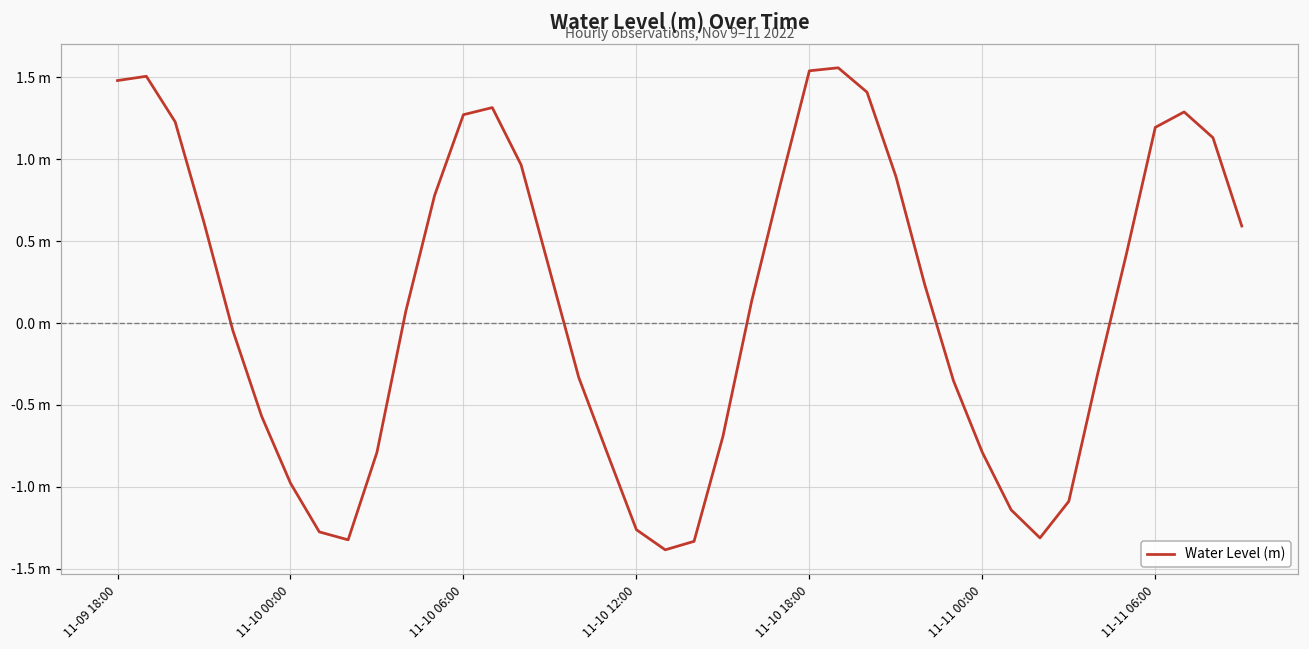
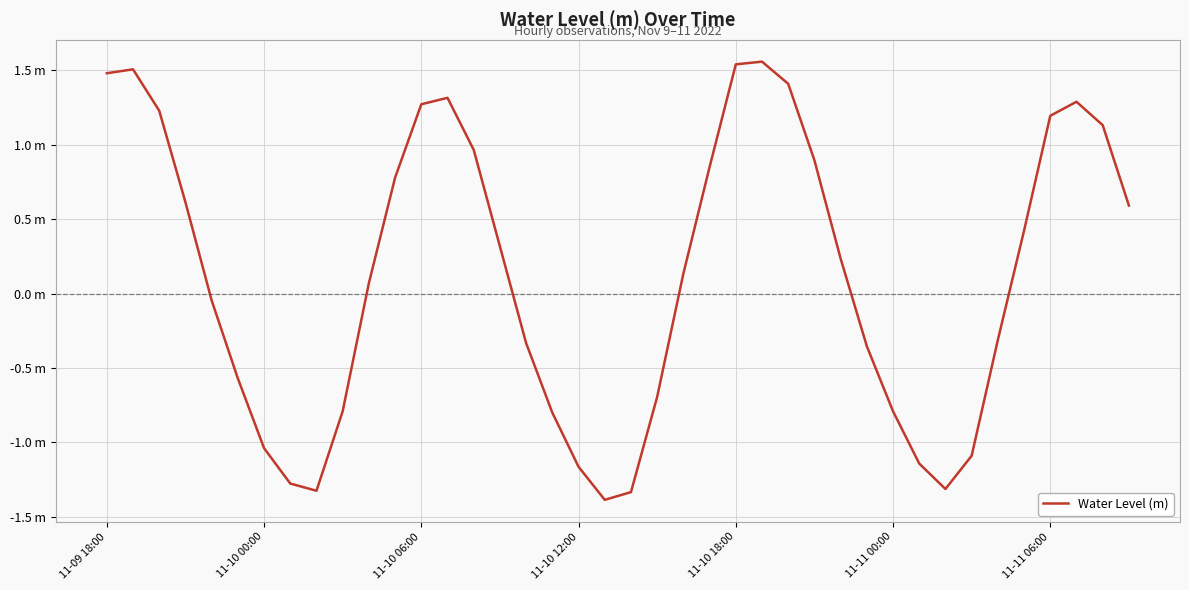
  {
    "11-09 18:00": "1.48 m",
-   "11-10 00:00": "-0.98 m",
+   "11-10 00:00": "-1.04 m",
    "11-10 06:00": "1.27 m",
-   "11-10 12:00": "-1.26 m",
+   "11-10 12:00": "-1.16 m",
    "11-10 18:00": "1.54 m",
    "11-11 00:00": "-0.79 m",
    "11-11 06:00": "1.20 m"
  }
